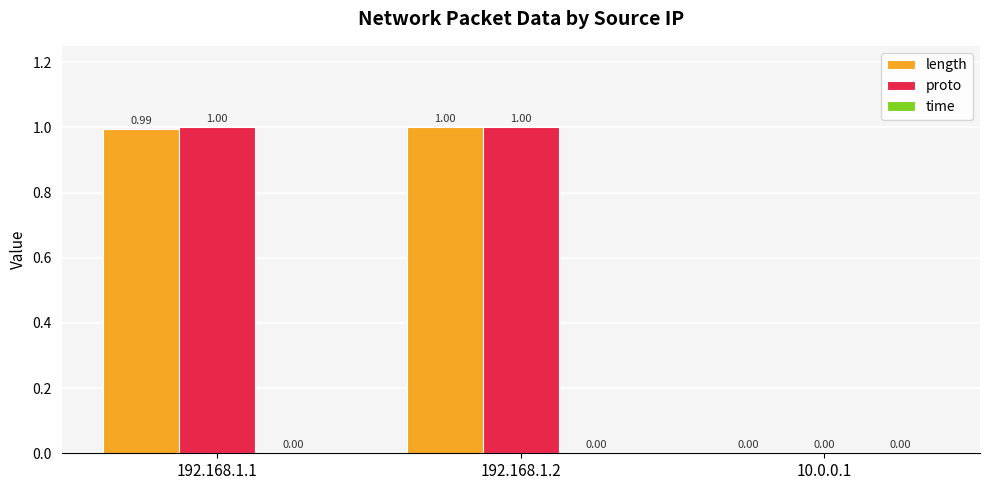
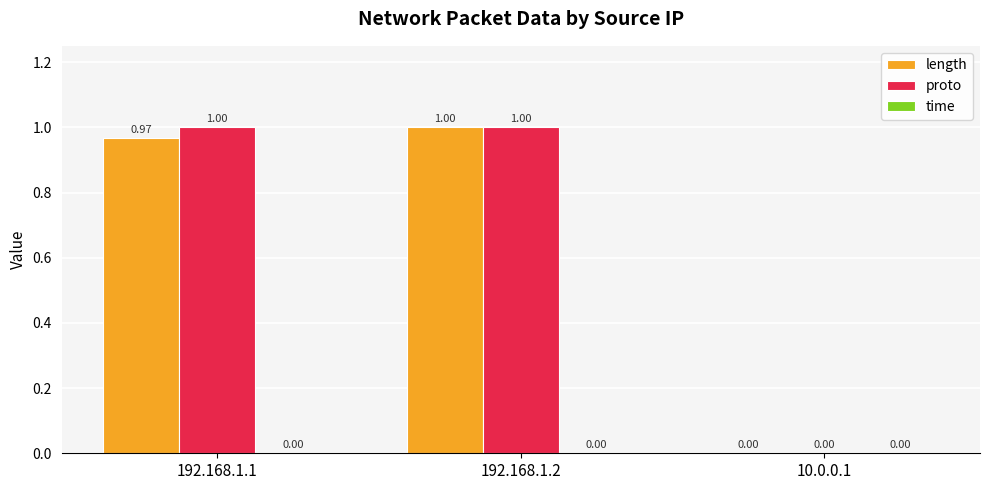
  {
    "length": {
-     "192.168.1.1": 0.99,
+     "192.168.1.1": 0.97,
      "192.168.1.2": 1.00,
      "10.0.0.1": 0.00
    },
    "proto": {
      "192.168.1.1": 1.00,
      "192.168.1.2": 1.00,
      "10.0.0.1": 0.00
    },
    "time": {
      "192.168.1.1": 0.00,
      "192.168.1.2": 0.00,
      "10.0.0.1": 0.00
    }
  }
